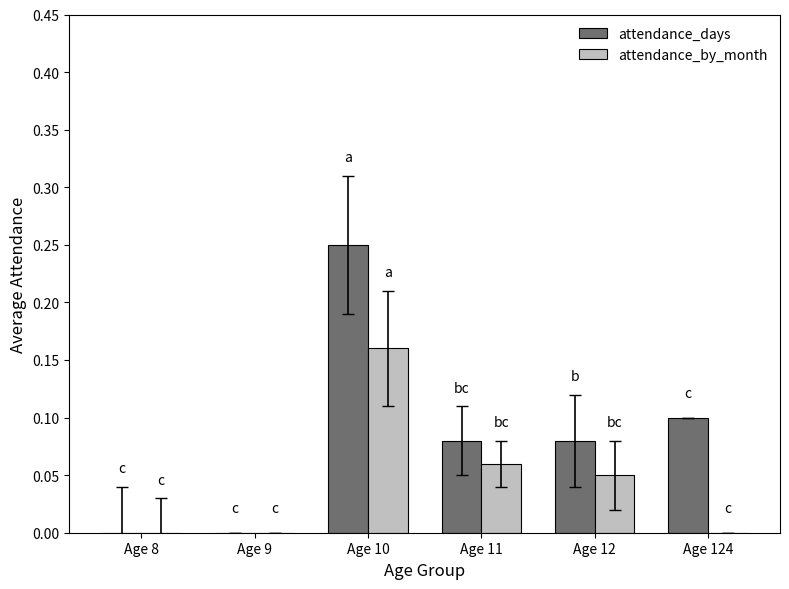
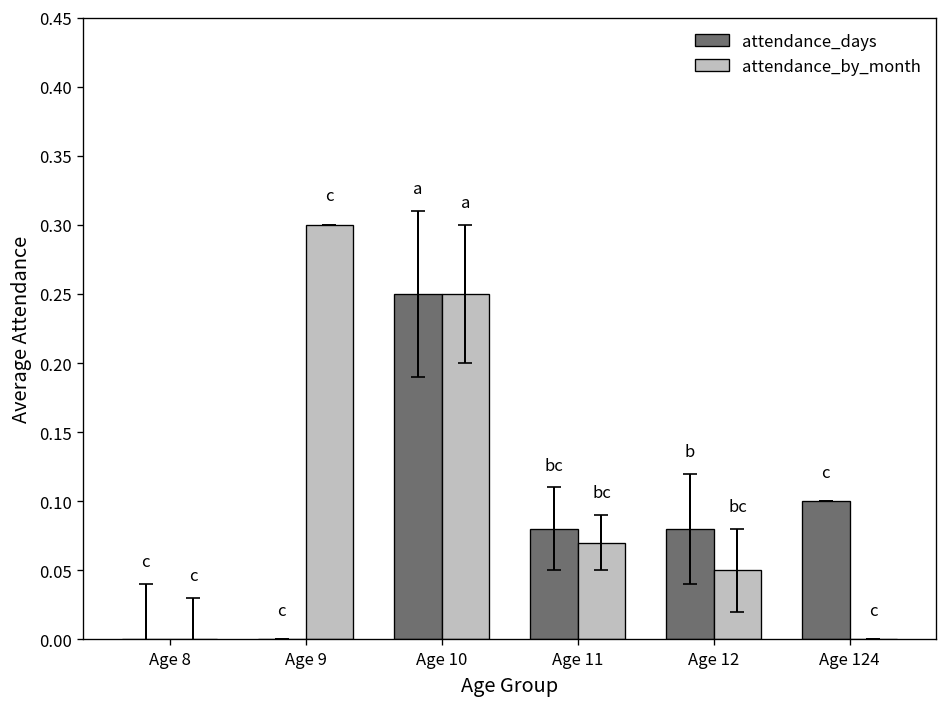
  {
    "attendance_days": {
      "Age 8": 0.00,
      "Age 9": 0.00,
      "Age 10": 0.25,
      "Age 11": 0.08,
      "Age 12": 0.08,
      "Age 124": 0.10
    },
    "attendance_by_month": {
      "Age 8": 0.00,
-     "Age 9": 0.0,
-     "Age 10": 0.16,
-     "Age 11": 0.06,
+     "Age 9": 0.3,
+     "Age 10": 0.25,
+     "Age 11": 0.07,
      "Age 12": 0.05,
      "Age 124": 0.00
    }
  }
